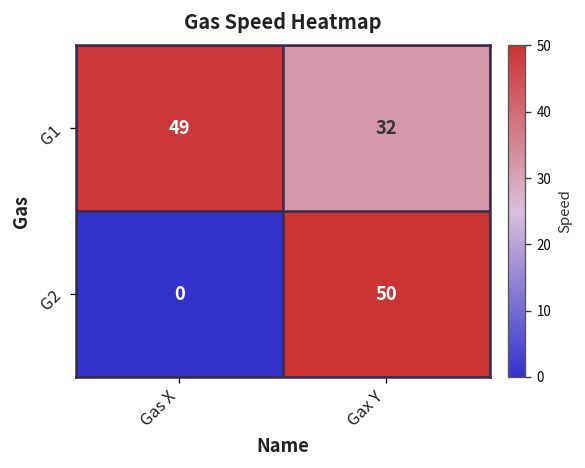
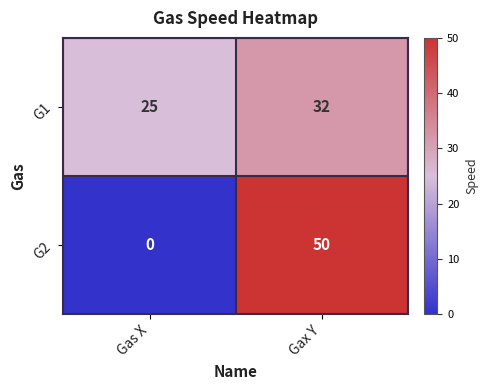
  {
    "G1": {
-     "Gas X": 49,
+     "Gas X": 25,
      "Gax Y": 32
    },
    "G2": {
      "Gas X": 0,
      "Gax Y": 50
    }
  }
